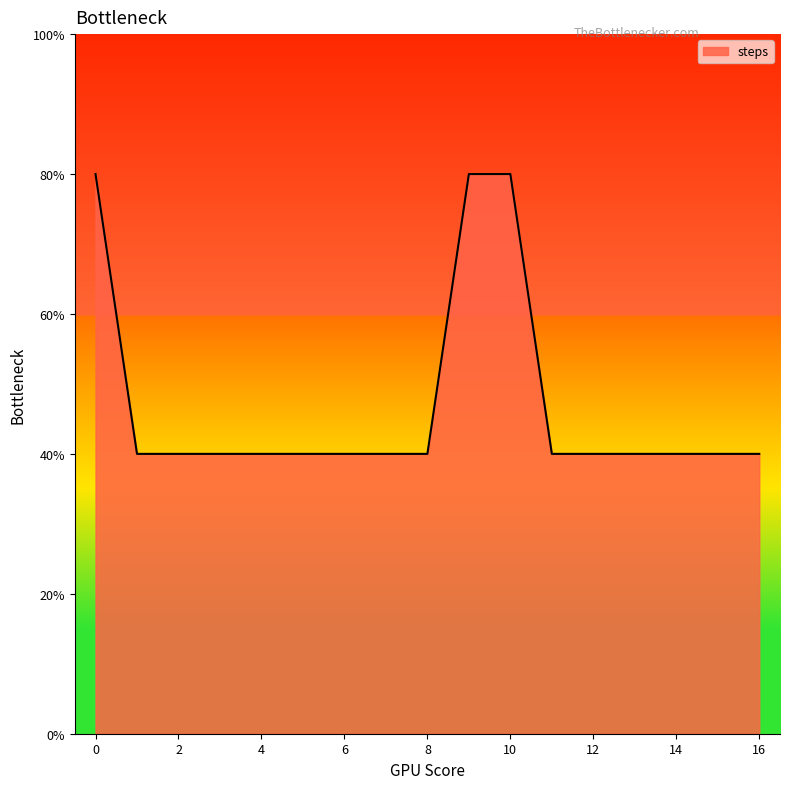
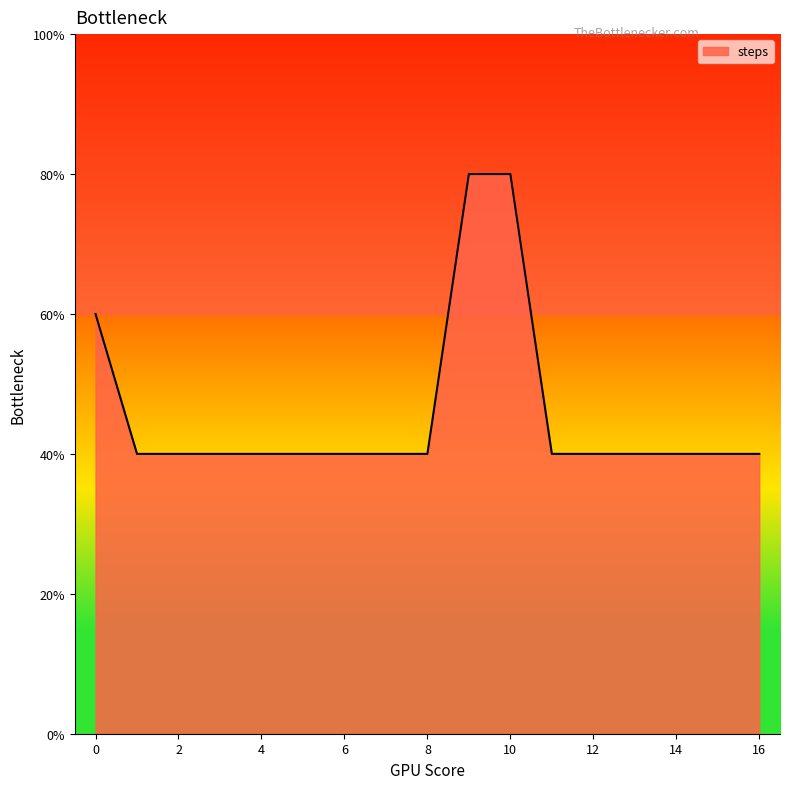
  {
-   "0": "80%",
+   "0": "60%",
    "2": "40%",
    "4": "40%",
    "6": "40%",
    "8": "40%",
    "10": "80%",
    "12": "40%",
    "14": "40%",
    "16": "40%"
  }
